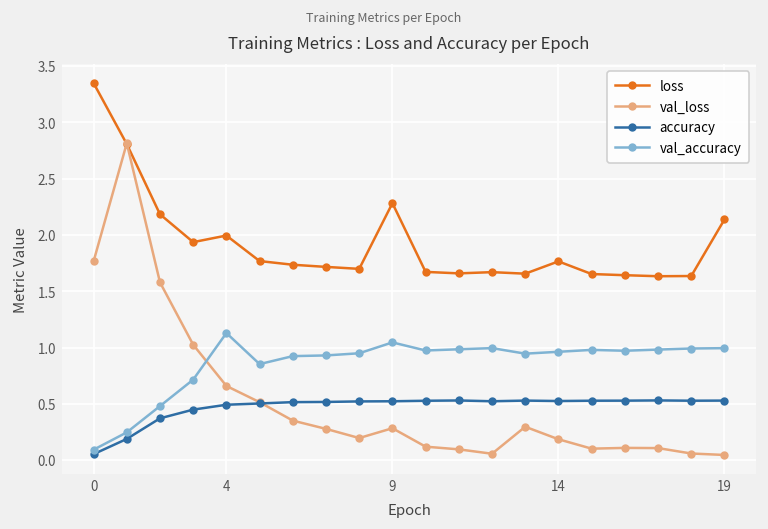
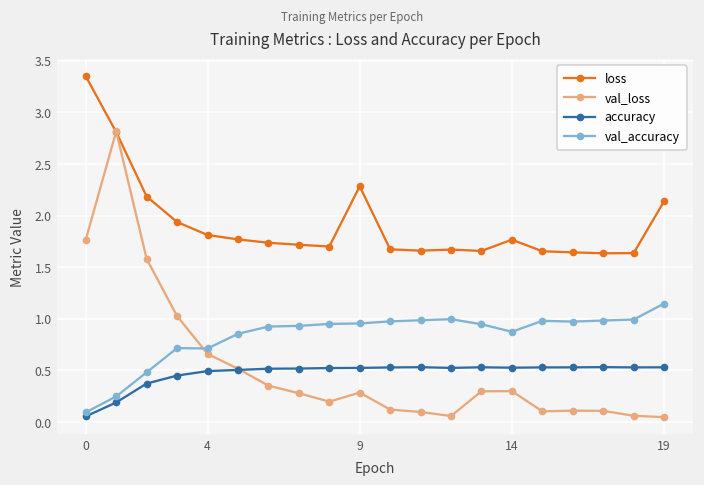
  {
    "loss": {
      "0": 3.3,
-     "4": 2.0,
+     "4": 1.8,
      "9": 2.3,
      "14": 1.8,
      "19": 2.1
    },
    "val_loss": {
      "0": 1.8,
      "4": 0.7,
      "9": 0.3,
-     "14": 0.2,
+     "14": 0.3,
      "19": 0.0
    },
    "accuracy": {
      "0": 0.1,
      "4": 0.5,
      "9": 0.5,
      "14": 0.5,
      "19": 0.5
    },
    "val_accuracy": {
      "0": 0.1,
-     "4": 1.1,
-     "9": 1.05,
-     "14": 1.0,
-     "19": 1.0
+     "4": 0.7,
+     "9": 0.95,
+     "14": 0.9,
+     "19": 1.1
    }
  }
